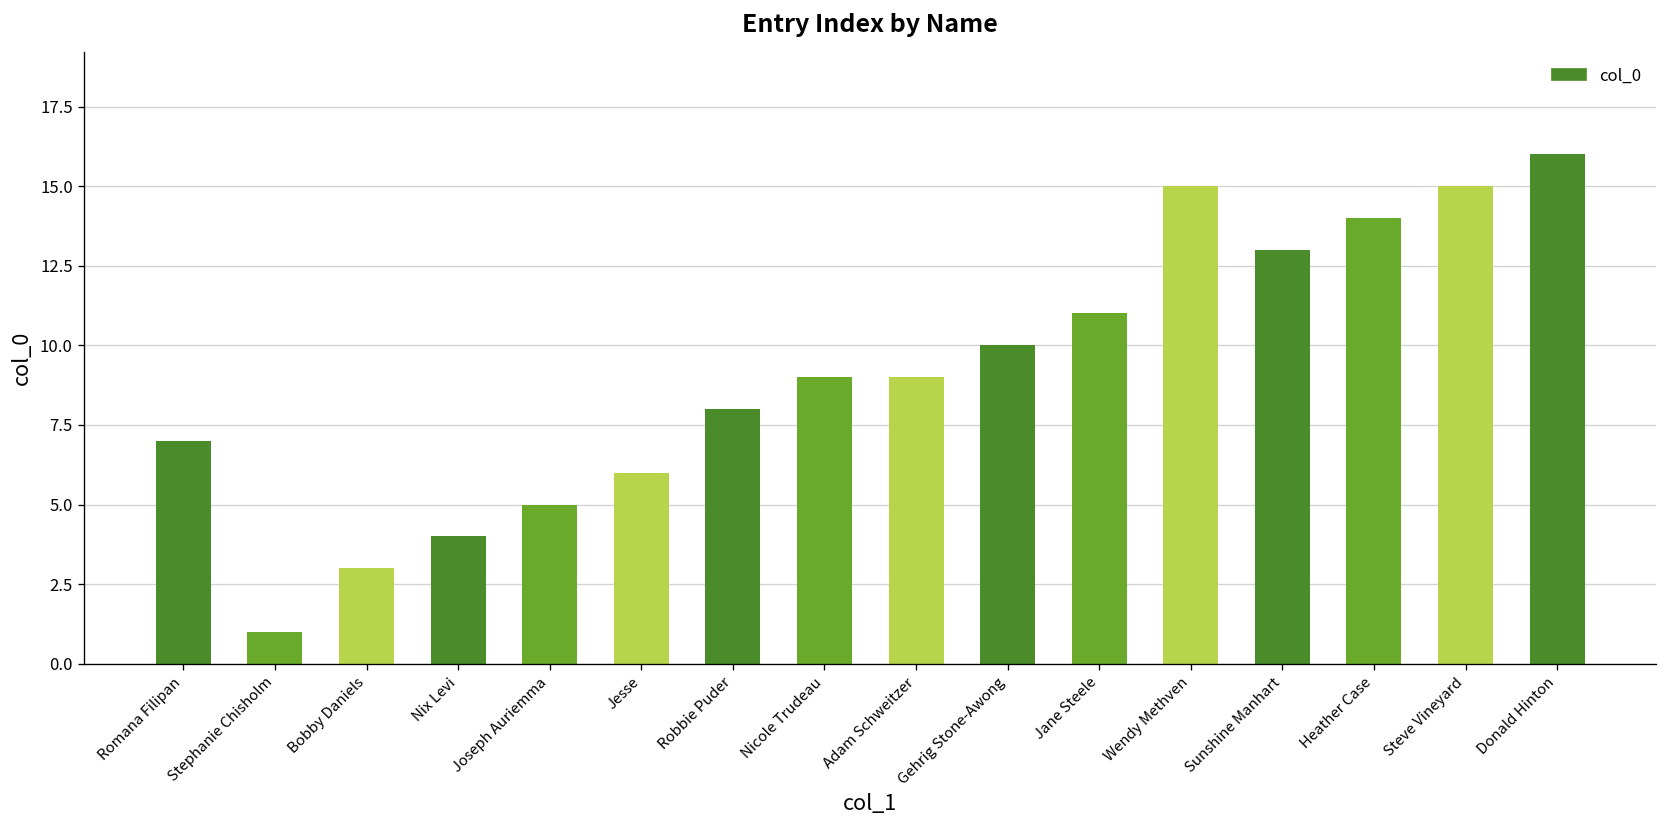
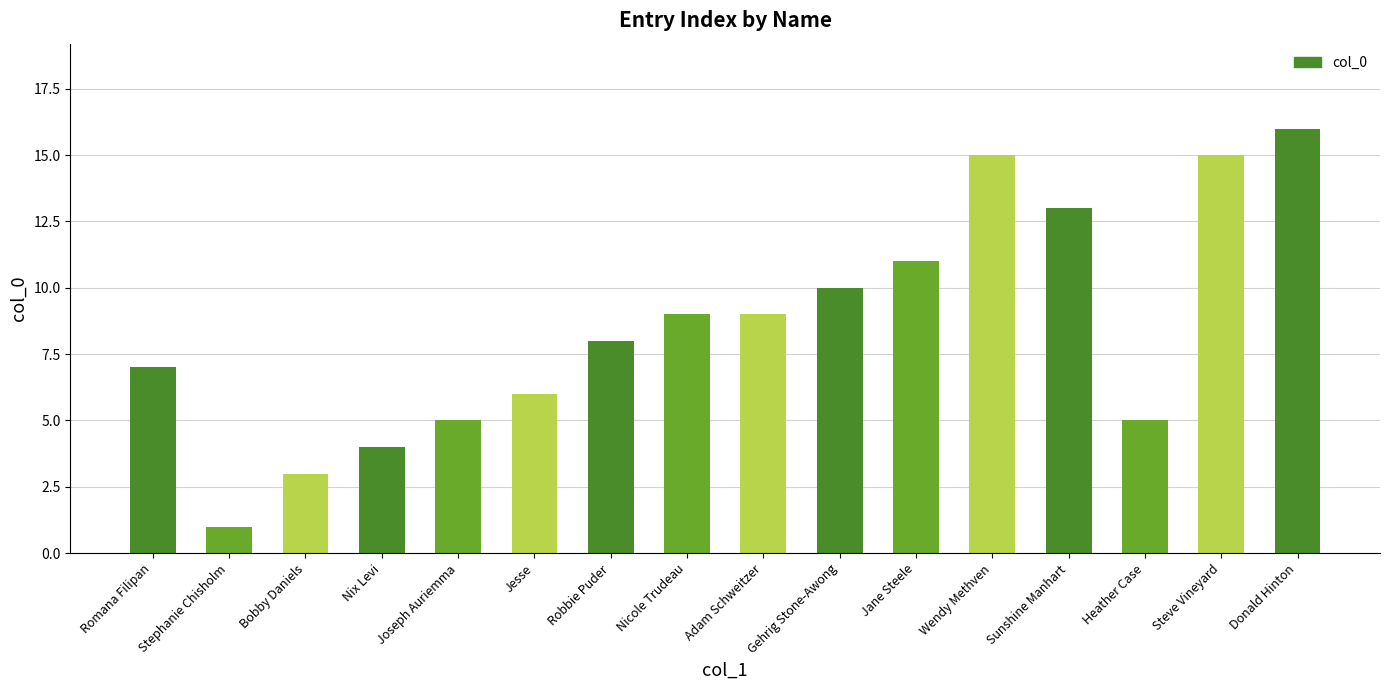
  {
    "Romana Filipan": 7,
    "Stephanie Chisholm": 1,
    "Bobby Daniels": 3,
    "Nix Levi": 4,
    "Joseph Auriemma": 5,
    "Jesse": 6,
    "Robbie Puder": 8,
    "Nicole Trudeau": 9,
    "Adam Schweitzer": 9,
    "Gehrig Stone-Awong": 10,
    "Jane Steele": 11,
    "Wendy Methven": 15,
    "Sunshine Manhart": 13,
-   "Heather Case": 14,
+   "Heather Case": 5,
    "Steve Vineyard": 15,
    "Donald Hinton": 16
  }
